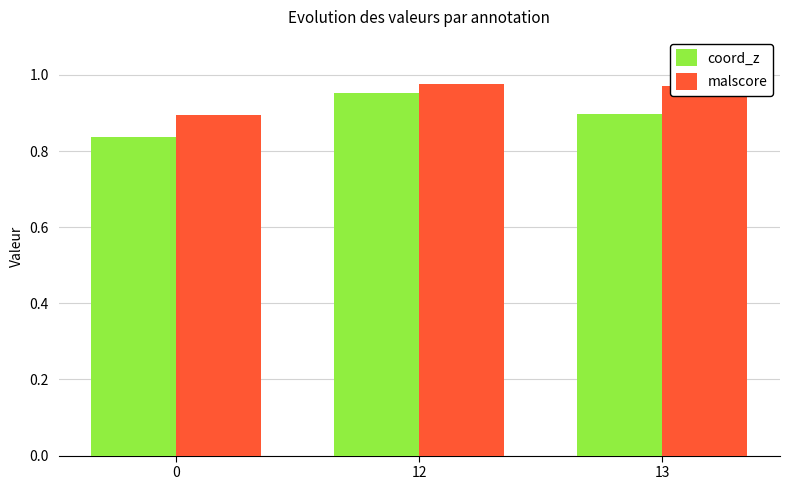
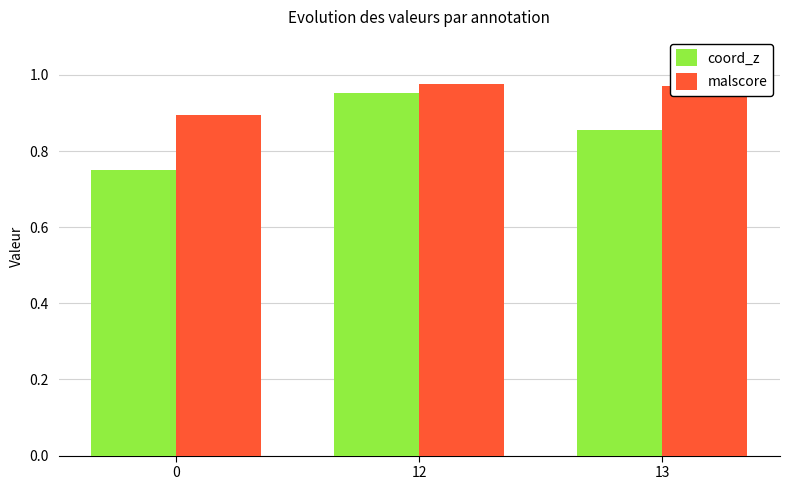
  {
    "coord_z": {
-     "0": 0.84,
+     "0": 0.75,
      "12": 0.95,
-     "13": 0.90
+     "13": 0.85
    },
    "malscore": {
      "0": 0.90,
      "12": 0.98
    }
  }
